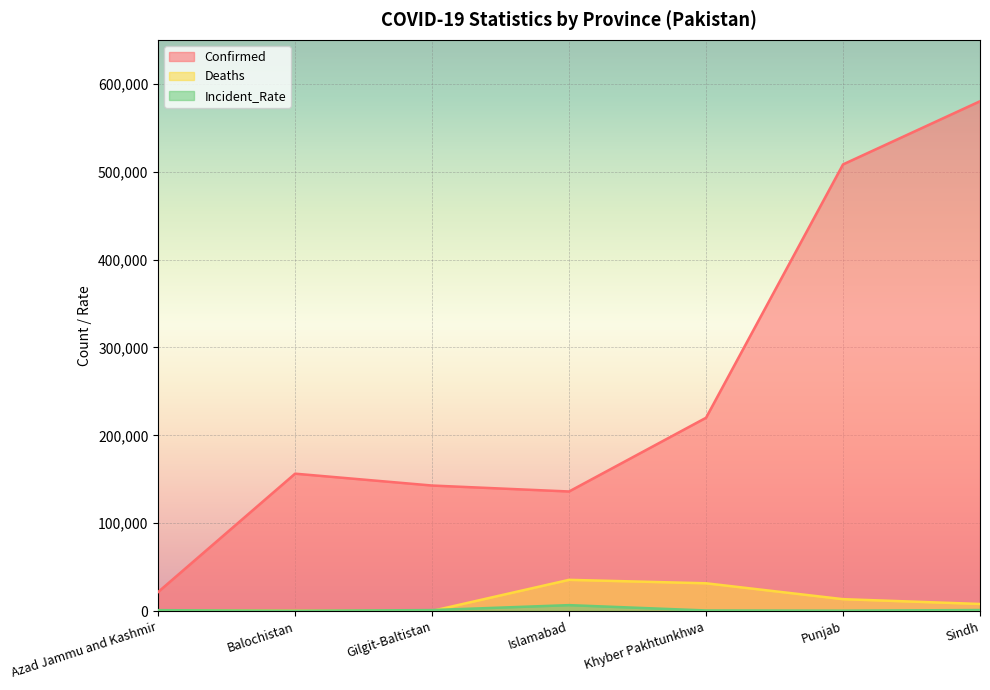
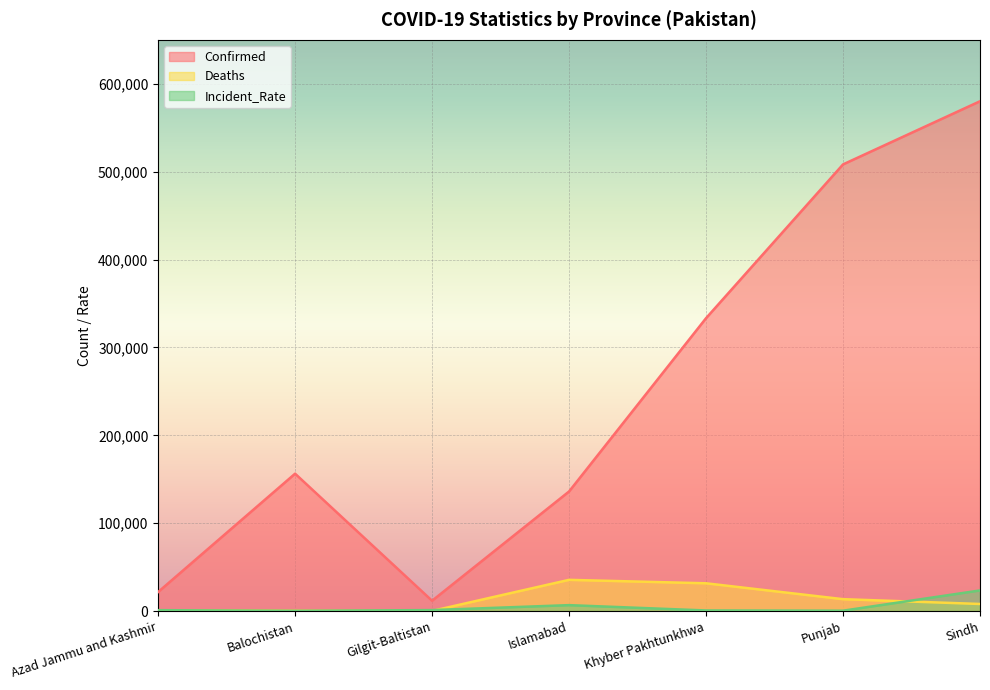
  {
    "Confirmed": {
      "Azad Jammu and Kashmir": "20,000",
      "Balochistan": "160,000",
-     "Gilgit-Baltistan": "140,000",
+     "Gilgit-Baltistan": "10,000",
      "Islamabad": "140,000",
-     "Khyber Pakhtunkhwa": "220,000",
+     "Khyber Pakhtunkhwa": "330,000",
      "Punjab": "510,000",
      "Sindh": "580,000"
    },
    "Deaths": {
      "Islamabad": "40,000",
      "Khyber Pakhtunkhwa": "30,000",
      "Punjab": "10,000",
      "Sindh": "10,000"
    },
    "Incident_Rate": {
      "Islamabad": "10,000",
      "Khyber Pakhtunkhwa": "0",
      "Punjab": "0",
-     "Sindh": "0"
+     "Sindh": "20,000"
    }
  }
